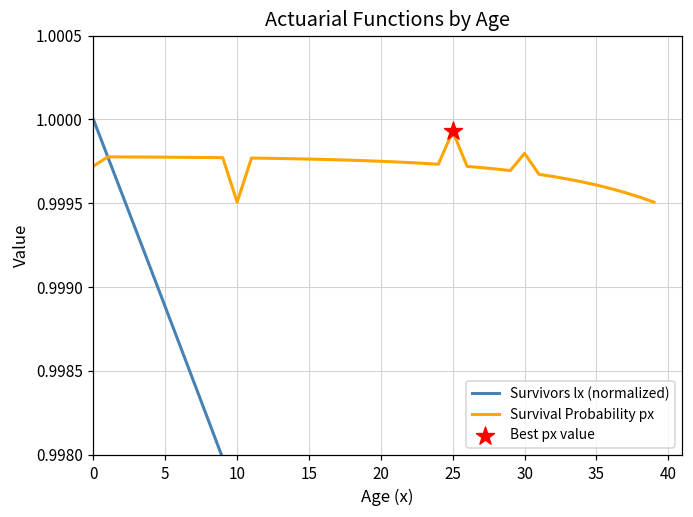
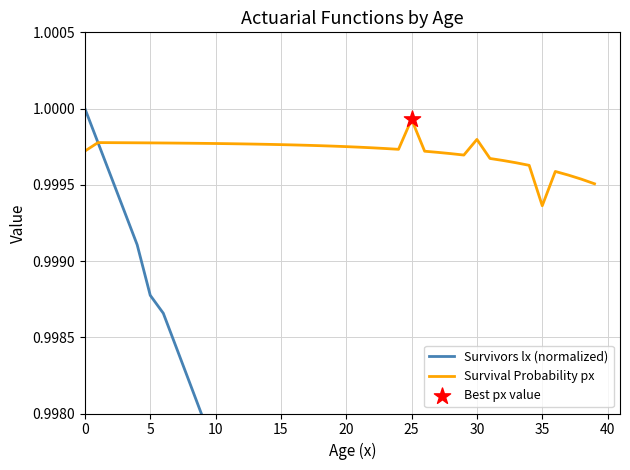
  {
    "Survivors lx (normalized)": {
      "0": 1.00000,
-     "5": 0.99888
+     "5": 0.99878
    },
    "Survival Probability px": {
      "0": 0.99972,
      "5": 0.99977,
-     "10": 0.99951,
+     "10": 0.99977,
      "15": 0.99976,
      "20": 0.99975,
      "30": 0.99980,
-     "35": 0.99961
+     "35": 0.99936
    }
  }
